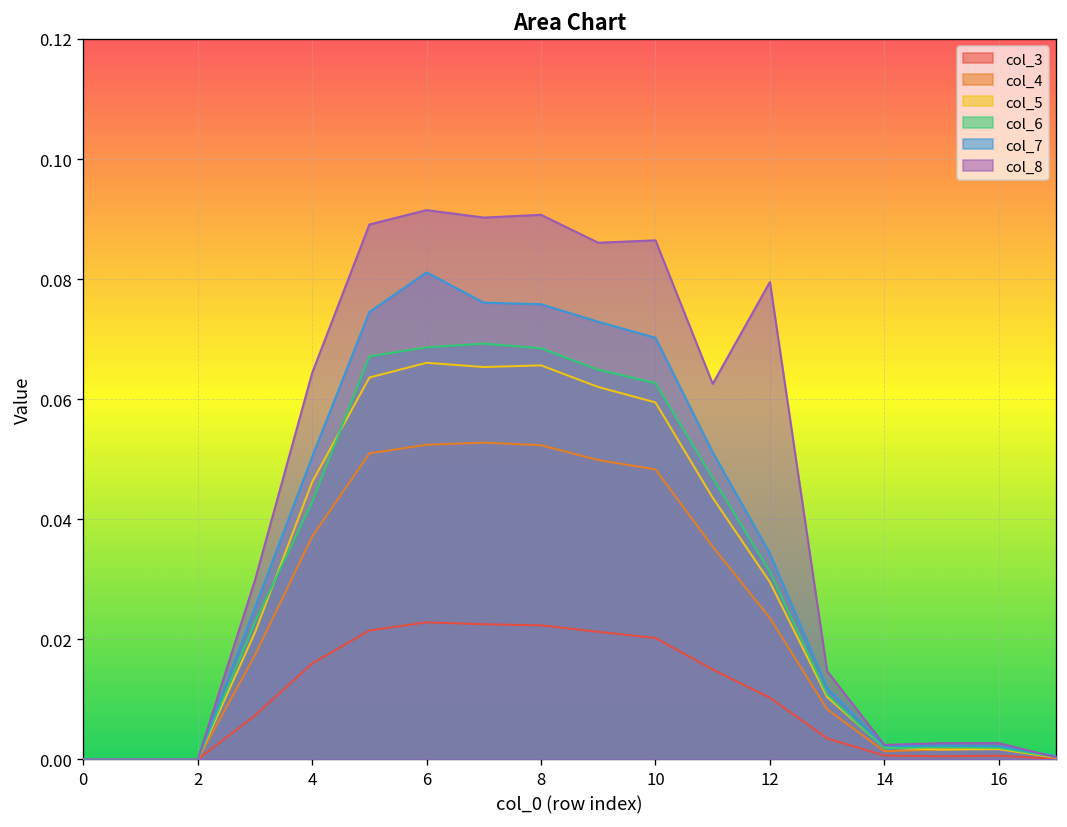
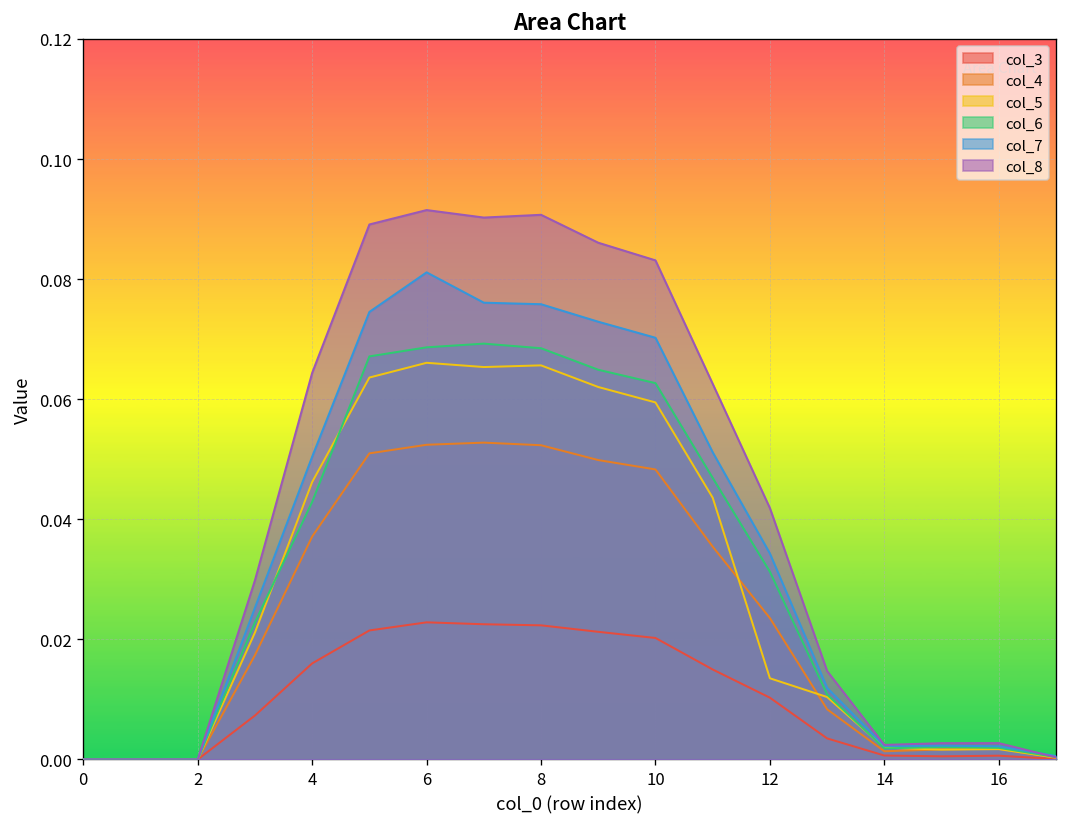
  {
    "col_5": {
      "4": 0.046,
      "6": 0.066,
      "8": 0.066,
      "10": 0.059,
-     "12": 0.030
+     "12": 0.014
    },
    "col_6": {
      "4": 0.043,
      "6": 0.069,
      "8": 0.068,
      "10": 0.063,
      "12": 0.031
    },
    "col_7": {
      "4": 0.050,
      "6": 0.081,
      "8": 0.076,
      "10": 0.070,
      "12": 0.034
    },
    "col_8": {
      "4": 0.064,
      "6": 0.092,
      "8": 0.091,
-     "10": 0.086,
-     "12": 0.080,
+     "10": 0.083,
+     "12": 0.042,
      "16": 0.003
    }
  }
